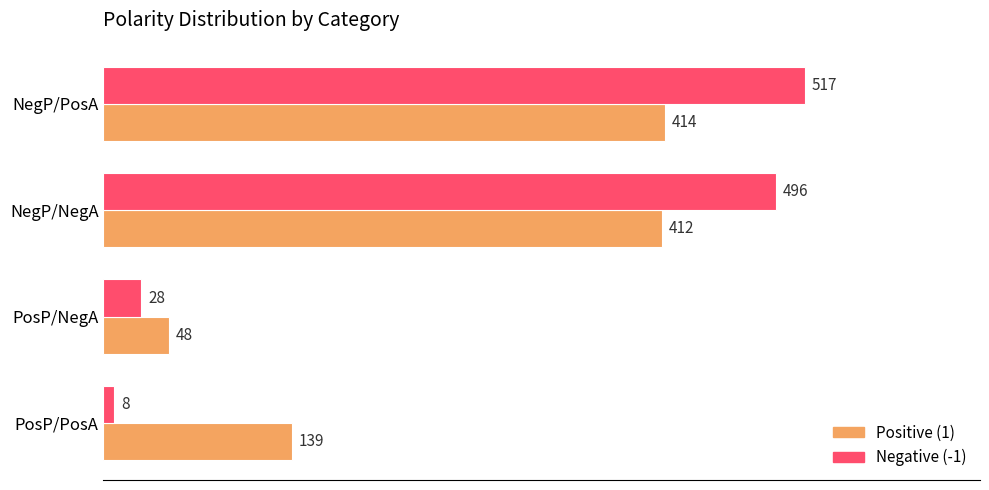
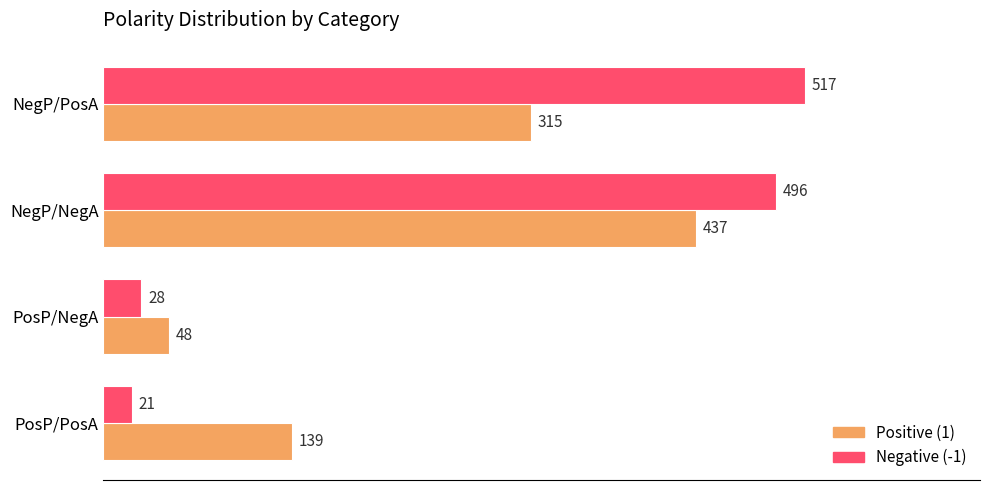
  {
    "Positive (1)": {
-     "NegP/PosA": 414,
-     "NegP/NegA": 412,
+     "NegP/PosA": 315,
+     "NegP/NegA": 437,
      "PosP/NegA": 48,
      "PosP/PosA": 139
    },
    "Negative (-1)": {
      "NegP/PosA": 517,
      "NegP/NegA": 496,
      "PosP/NegA": 28,
-     "PosP/PosA": 8
+     "PosP/PosA": 21
    }
  }
